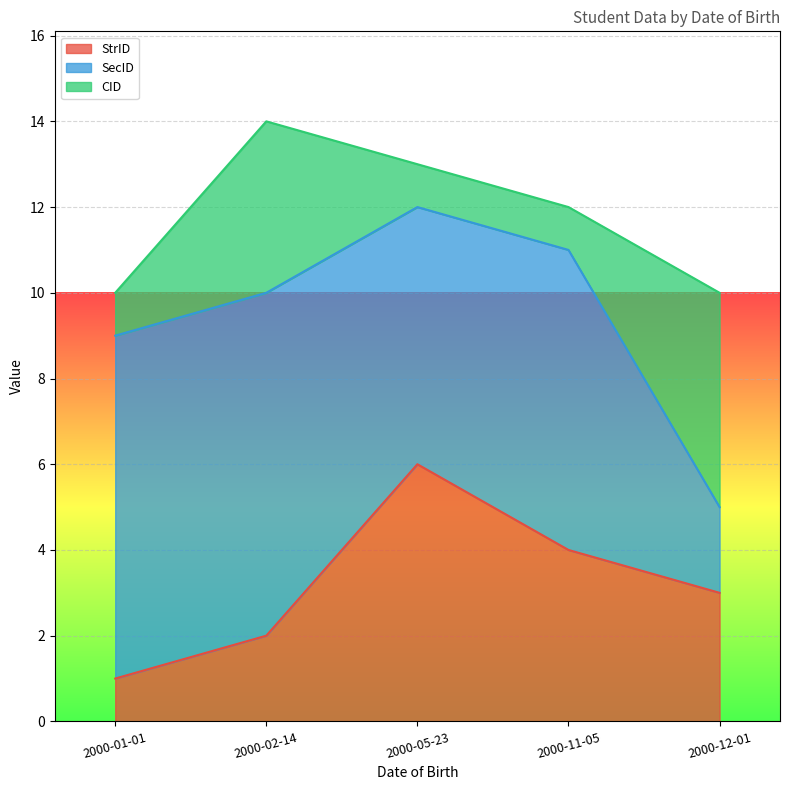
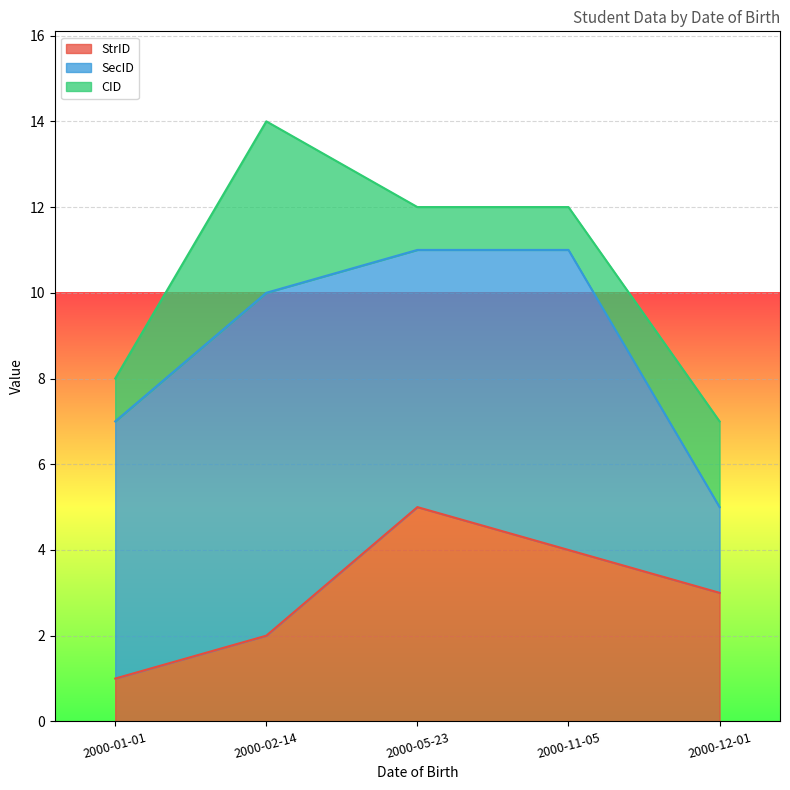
  {
    "StrID": {
      "2000-01-01": 1,
      "2000-02-14": 2,
-     "2000-05-23": 6,
+     "2000-05-23": 5,
      "2000-11-05": 4,
      "2000-12-01": 3
    },
    "SecID": {
-     "2000-01-01": 8,
+     "2000-01-01": 6,
      "2000-02-14": 8,
      "2000-05-23": 6,
      "2000-11-05": 7,
      "2000-12-01": 2
    },
    "CID": {
      "2000-01-01": 1,
      "2000-02-14": 4,
      "2000-05-23": 1,
      "2000-11-05": 1,
-     "2000-12-01": 5
+     "2000-12-01": 2
    }
  }
